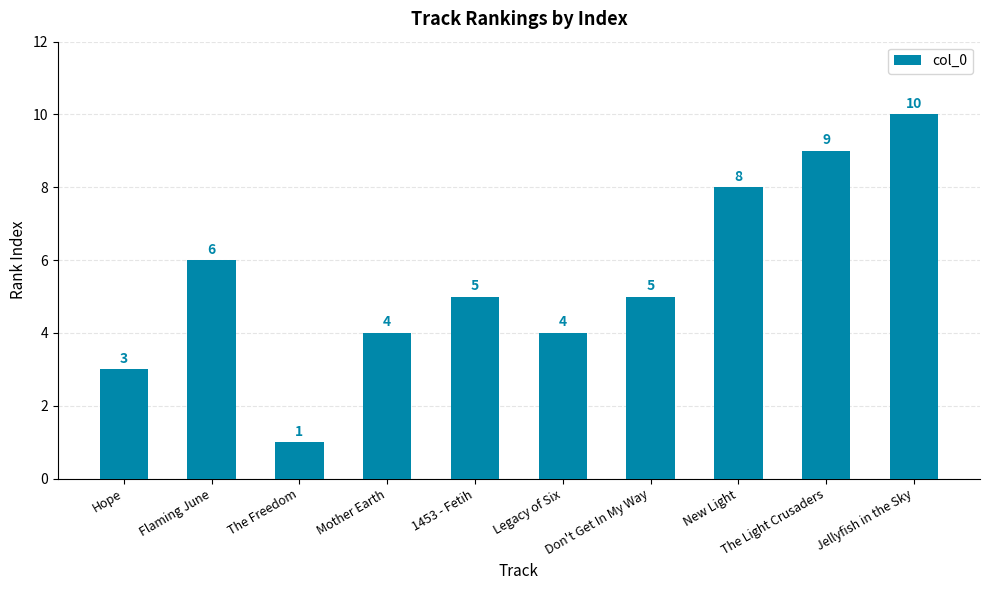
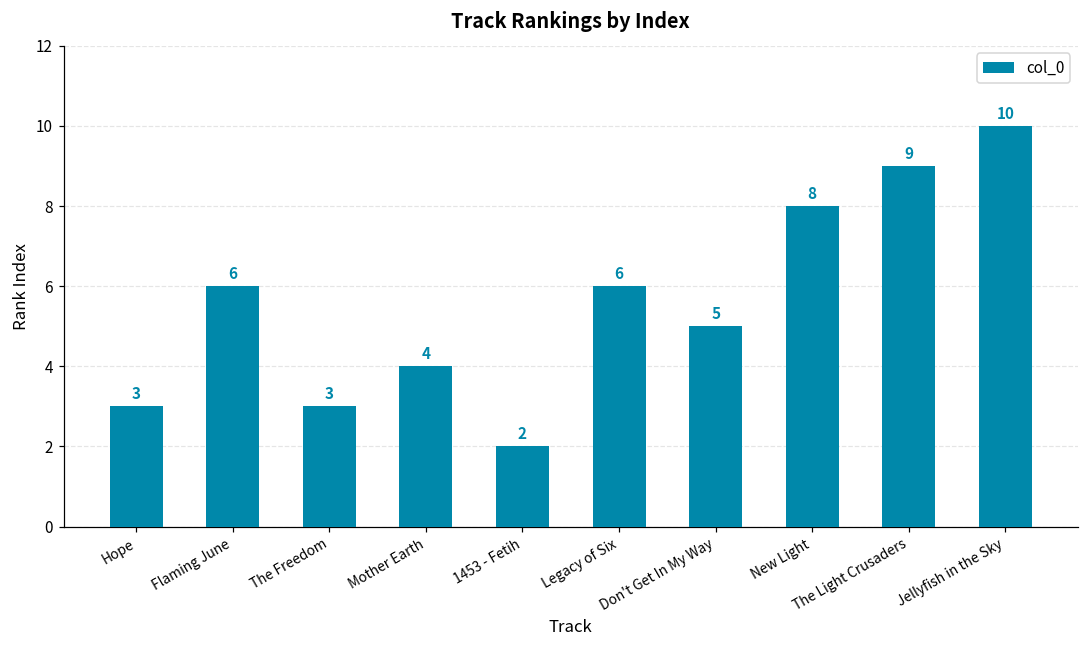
  {
    "Hope": 3,
    "Flaming June": 6,
-   "The Freedom": 1,
+   "The Freedom": 3,
    "Mother Earth": 4,
-   "1453 - Fetih": 5,
-   "Legacy of Six": 4,
+   "1453 - Fetih": 2,
+   "Legacy of Six": 6,
    "Don't Get In My Way": 5,
    "New Light": 8,
    "The Light Crusaders": 9,
    "Jellyfish in the Sky": 10
  }
